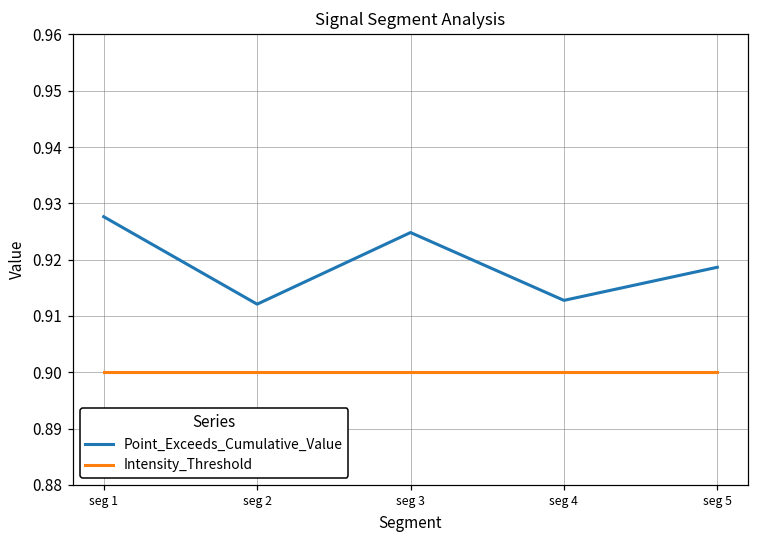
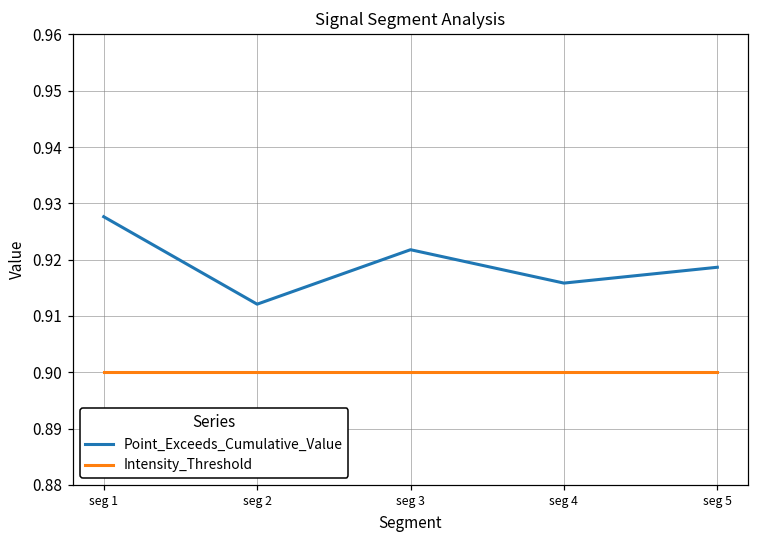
  {
    "Point_Exceeds_Cumulative_Value": {
      "seg 1": 0.928,
      "seg 2": 0.912,
-     "seg 3": 0.925,
-     "seg 4": 0.913,
+     "seg 3": 0.922,
+     "seg 4": 0.916,
      "seg 5": 0.919
    },
    "Intensity_Threshold": {
      "seg 1": 0.900,
      "seg 2": 0.900,
      "seg 3": 0.900,
      "seg 4": 0.900,
      "seg 5": 0.900
    }
  }
